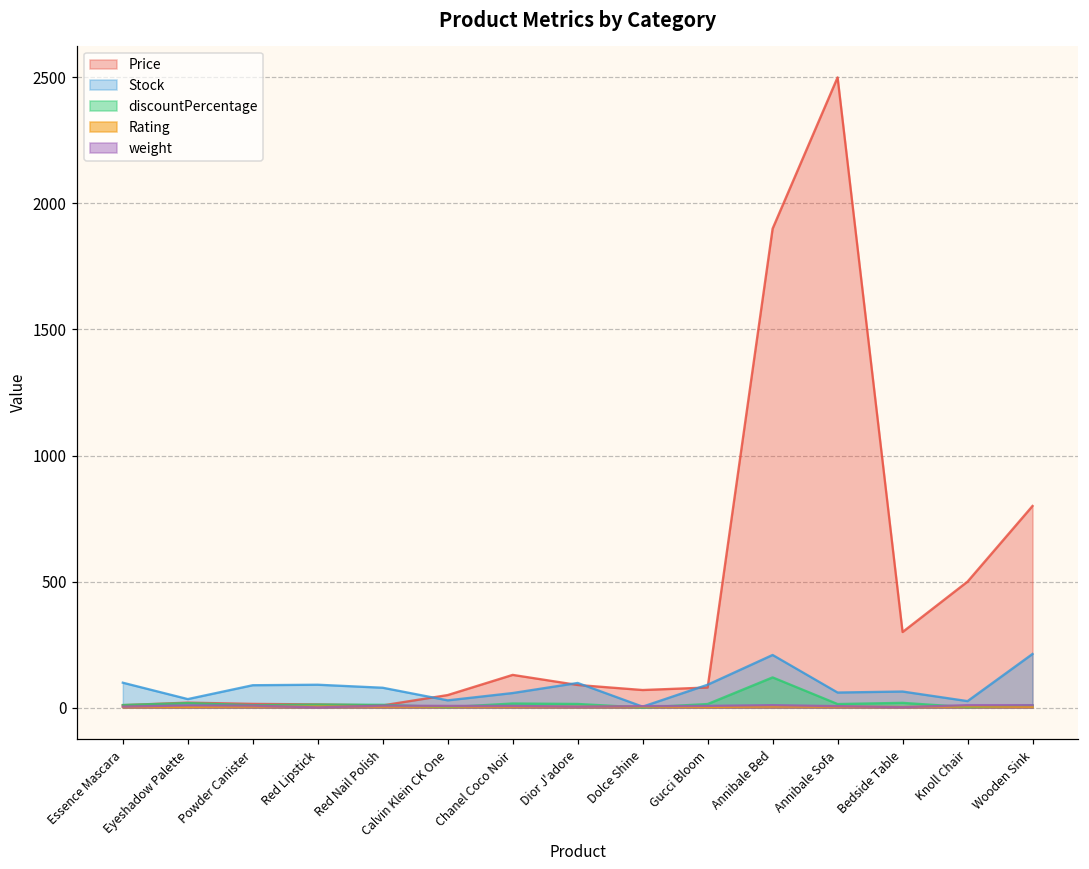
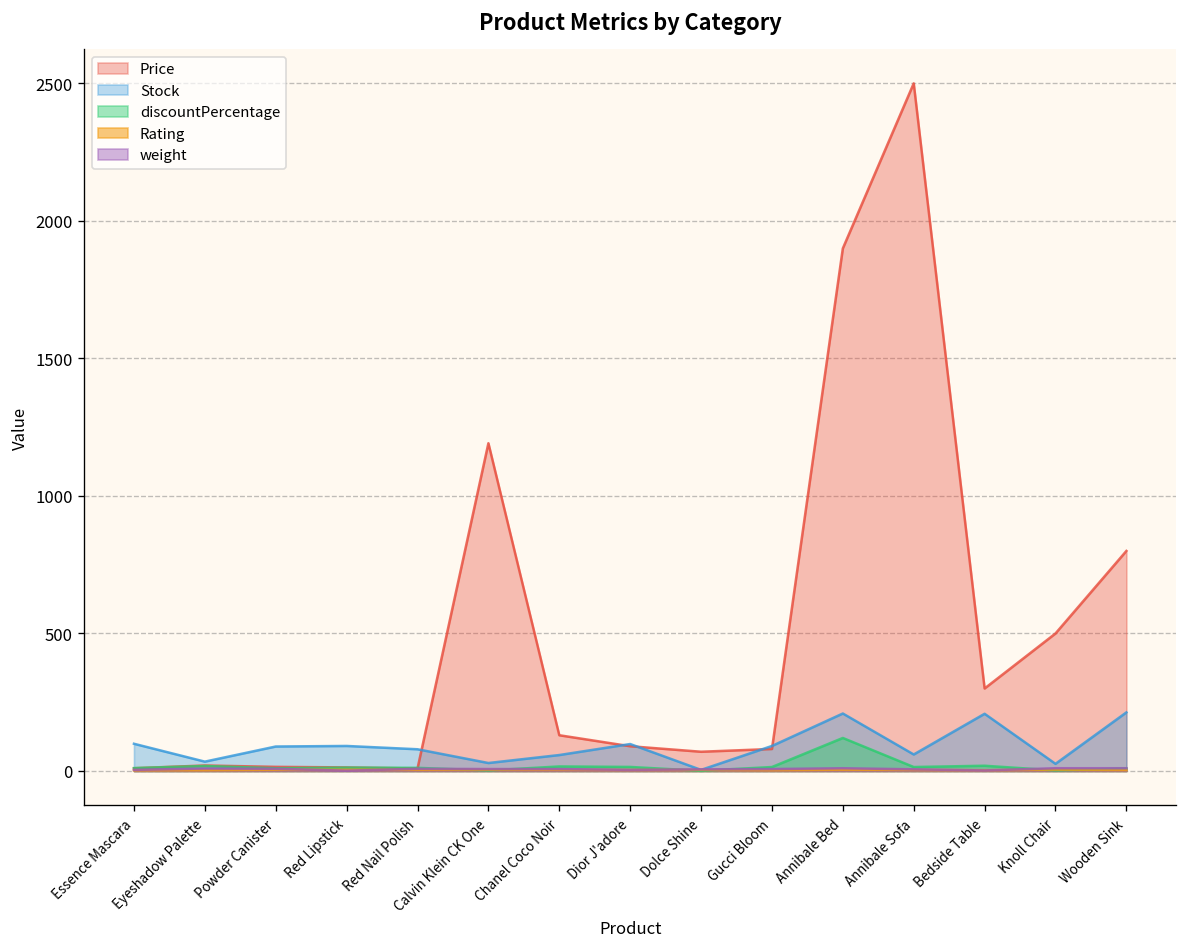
  {
    "Price": {
-     "Calvin Klein CK One": 50,
+     "Calvin Klein CK One": 1190,
      "Chanel Coco Noir": 130,
      "Dolce Shine": 70,
      "Annibale Bed": 1900,
      "Annibale Sofa": 2500,
      "Bedside Table": 300,
      "Knoll Chair": 500,
      "Wooden Sink": 800
    },
    "Stock": {
      "Essence Mascara": 100,
      "Eyeshadow Palette": 30,
      "Powder Canister": 90,
      "Red Lipstick": 90,
      "Red Nail Polish": 80,
      "Calvin Klein CK One": 30,
      "Chanel Coco Noir": 60,
      "Annibale Bed": 210,
      "Annibale Sofa": 60,
-     "Bedside Table": 60,
+     "Bedside Table": 210,
      "Knoll Chair": 30,
      "Wooden Sink": 210
    },
    "discountPercentage": {
      "Annibale Bed": 120,
      "Bedside Table": 20
    }
  }
